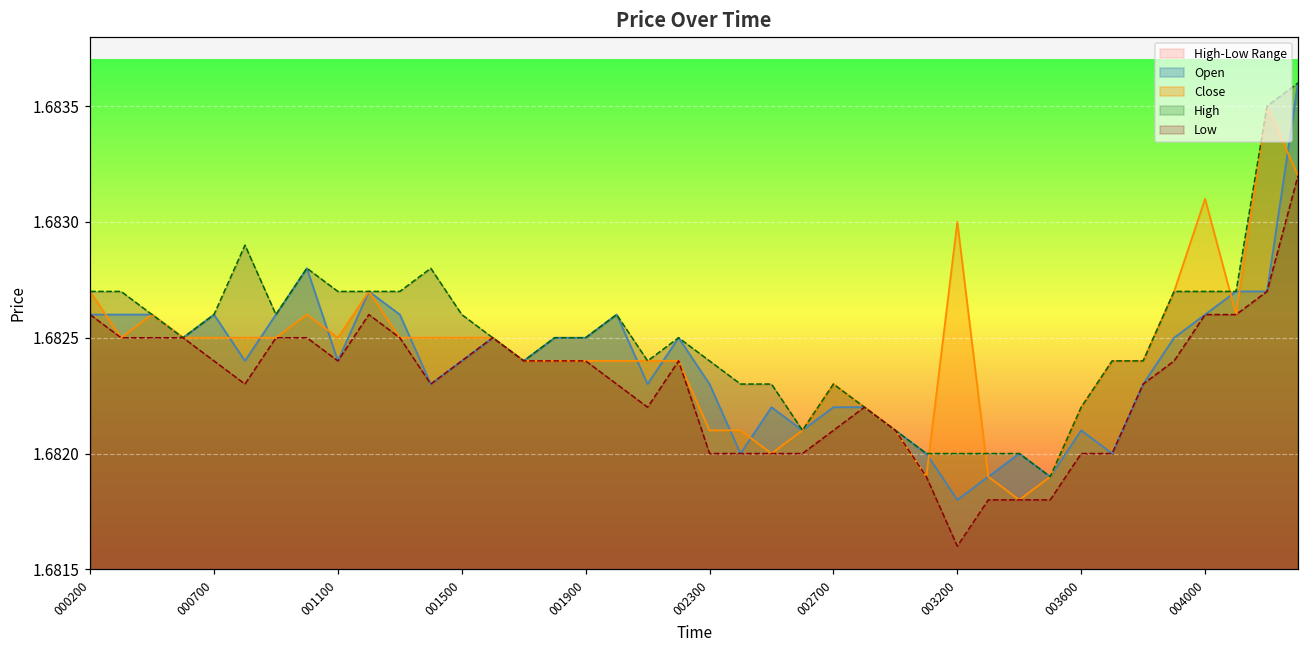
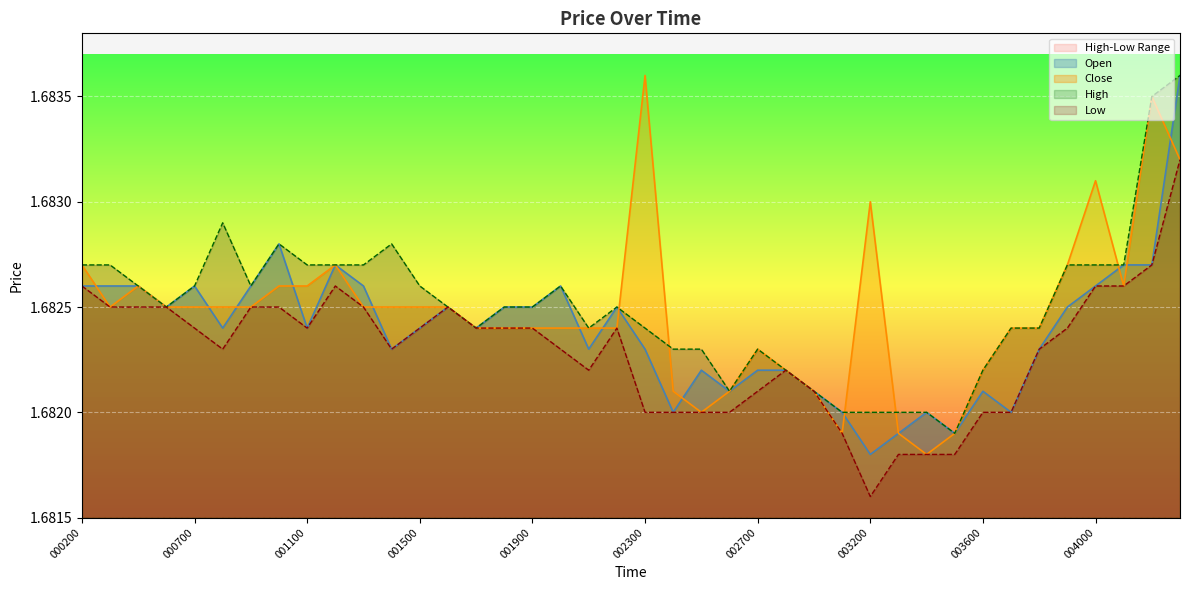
  {
    "Close": {
      "000700": 1.6825,
-     "001100": 1.6825,
+     "001100": 1.6826,
      "001500": 1.6825,
-     "002300": 1.6821,
+     "002300": 1.6836,
      "003200": 1.6830,
      "004000": 1.6831
    }
  }
